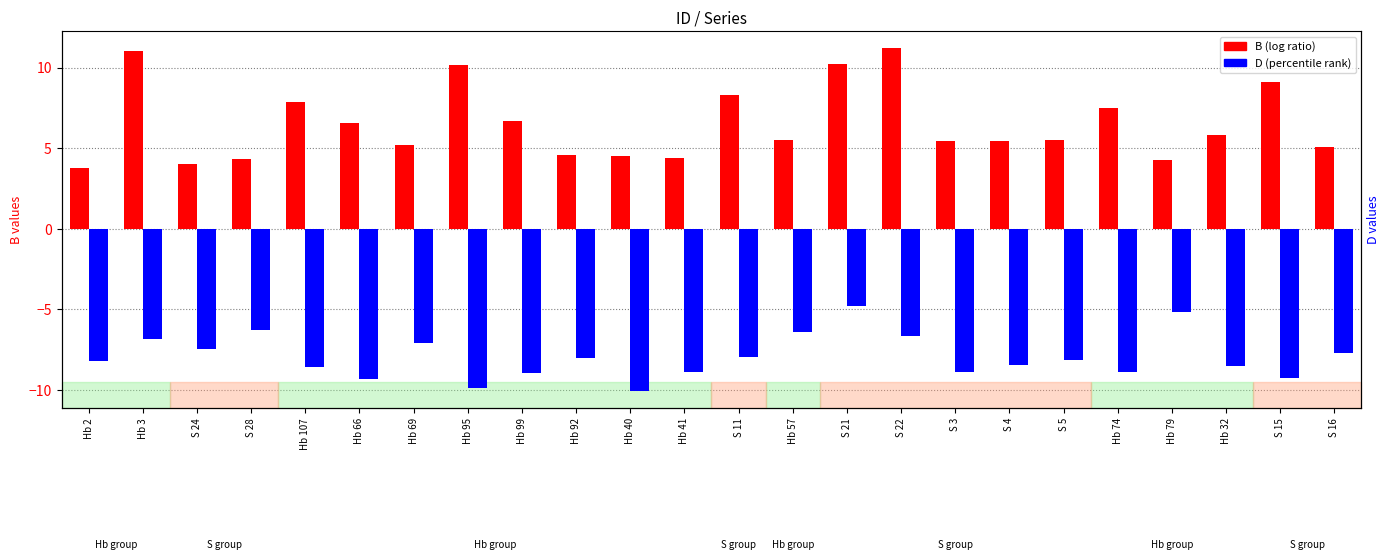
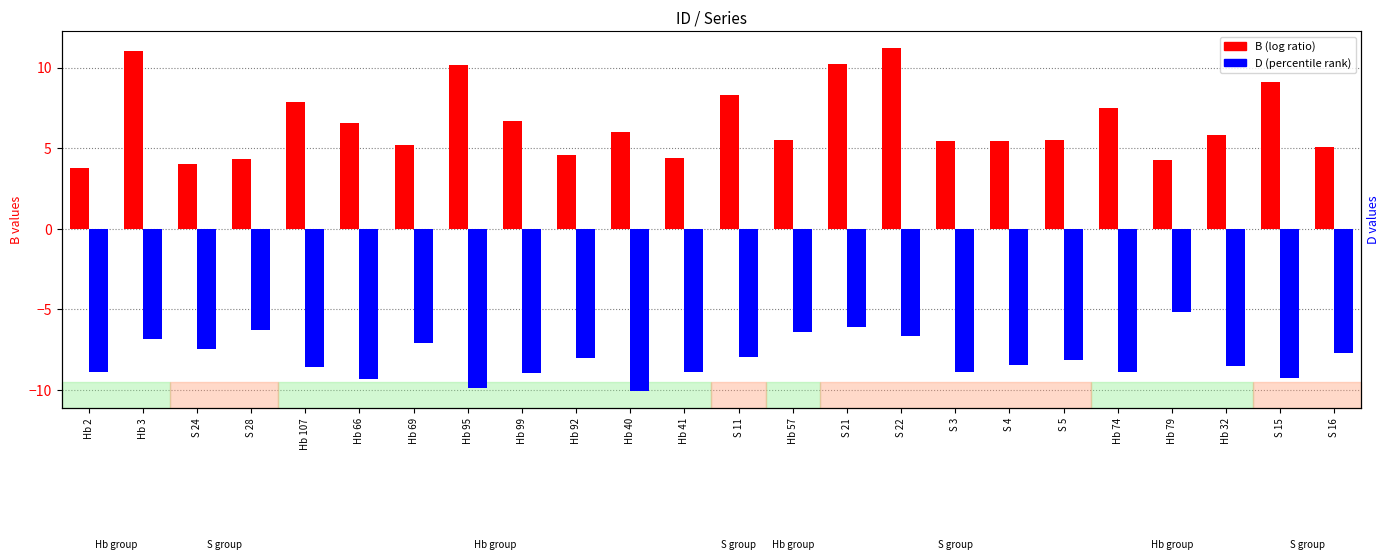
  {
    "B (log ratio)": {
      "Hb 2": 3.8,
      "Hb 3": 11.0,
      "S 24": 4.0,
      "S 28": 4.4,
      "Hb 107": 7.9,
      "Hb 66": 6.6,
      "Hb 69": 5.2,
      "Hb 95": 10.2,
      "Hb 99": 6.7,
      "Hb 92": 4.6,
-     "Hb 40": 4.6,
+     "Hb 40": 6.0,
      "Hb 41": 4.4,
      "S 11": 8.3,
      "Hb 57": 5.5,
      "S 21": 10.2,
      "S 22": 11.2,
      "S 3": 5.5,
      "S 4": 5.4,
      "S 5": 5.5,
      "Hb 74": 7.5,
      "Hb 79": 4.3,
      "Hb 32": 5.8,
      "S 15": 9.1,
      "S 16": 5.1
    },
    "D (percentile rank)": {
-     "Hb 2": -8.2,
+     "Hb 2": -8.9,
      "Hb 3": -6.9,
      "S 24": -7.4,
      "S 28": -6.3,
      "Hb 107": -8.6,
      "Hb 66": -9.3,
      "Hb 69": -7.1,
      "Hb 95": -9.9,
      "Hb 99": -8.9,
      "Hb 92": -8.0,
      "Hb 40": -10.1,
      "Hb 41": -8.9,
      "S 11": -8.0,
      "Hb 57": -6.4,
-     "S 21": -4.8,
+     "S 21": -6.1,
      "S 22": -6.6,
      "S 3": -8.9,
      "S 4": -8.5,
      "S 5": -8.1,
      "Hb 74": -8.9,
      "Hb 79": -5.1,
      "Hb 32": -8.5,
      "S 15": -9.2,
      "S 16": -7.7
    }
  }
